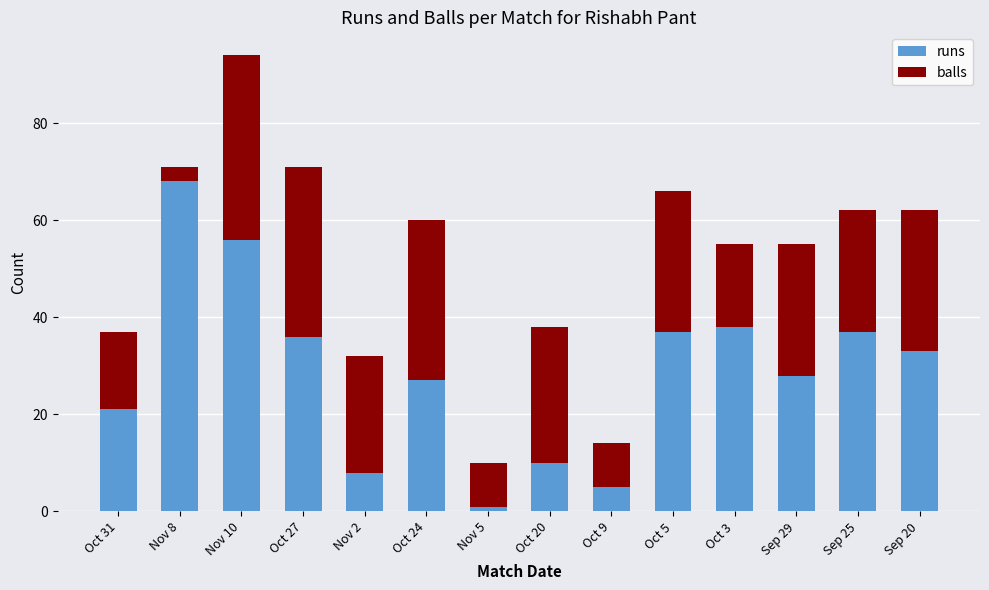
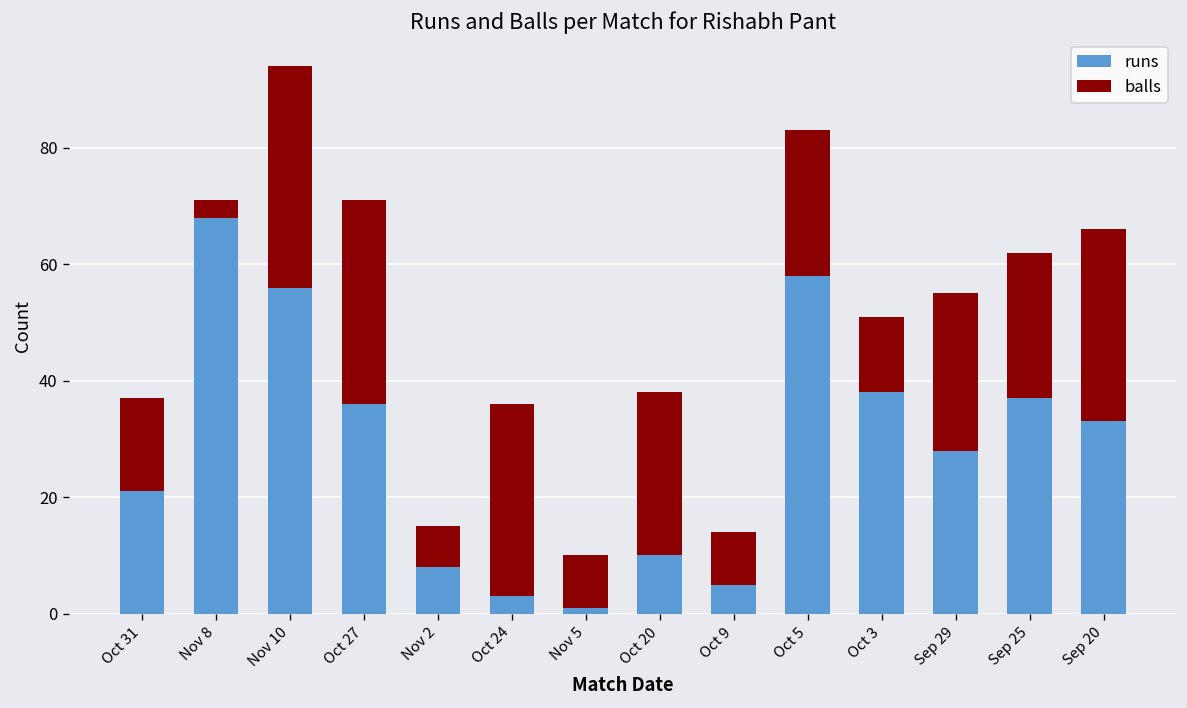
  {
    "runs": {
      "Oct 31": 21,
      "Nov 8": 68,
      "Nov 10": 56,
      "Oct 27": 36,
      "Nov 2": 8,
-     "Oct 24": 27,
+     "Oct 24": 3,
      "Nov 5": 1,
      "Oct 20": 10,
      "Oct 9": 5,
-     "Oct 5": 37,
+     "Oct 5": 58,
      "Oct 3": 38,
      "Sep 29": 28,
      "Sep 25": 37,
      "Sep 20": 33
    },
    "balls": {
      "Oct 31": 16,
      "Nov 8": 3,
      "Nov 10": 38,
      "Oct 27": 35,
-     "Nov 2": 24,
+     "Nov 2": 7,
      "Oct 24": 33,
      "Nov 5": 9,
      "Oct 20": 28,
      "Oct 9": 9,
-     "Oct 5": 29,
-     "Oct 3": 17,
+     "Oct 5": 25,
+     "Oct 3": 13,
      "Sep 29": 27,
      "Sep 25": 25,
-     "Sep 20": 29
+     "Sep 20": 33
    }
  }
